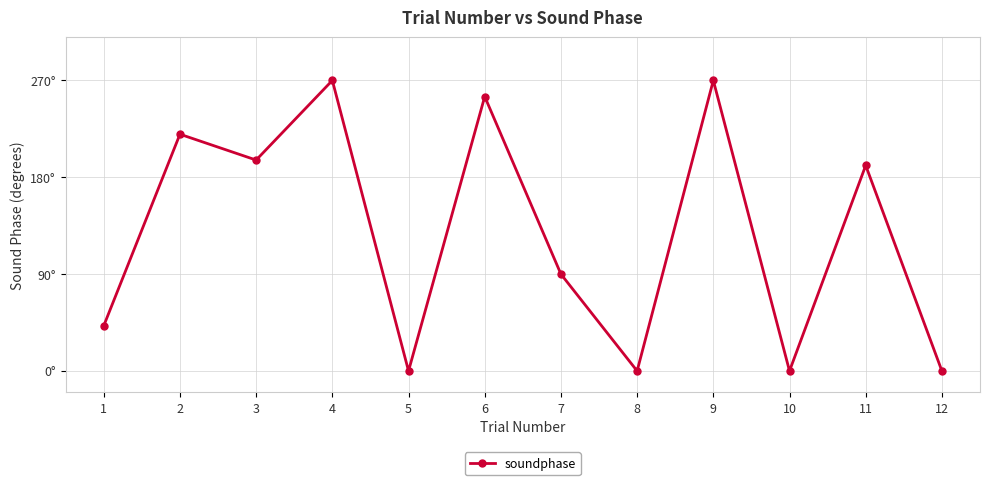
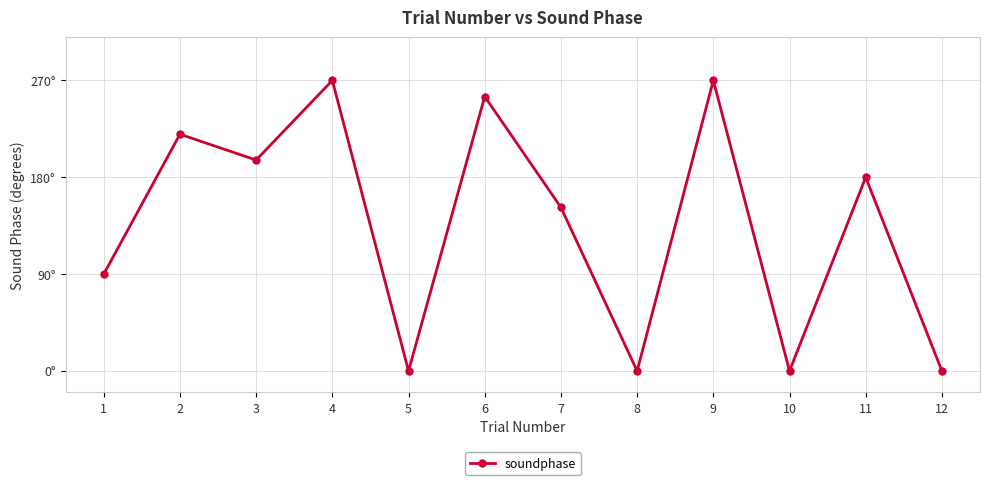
  {
-   "1": "42°",
+   "1": "90°",
    "2": "220°",
    "3": "196°",
    "4": "270°",
    "5": "0°",
    "6": "255°",
-   "7": "90°",
+   "7": "152°",
    "8": "0°",
    "9": "270°",
    "10": "0°",
-   "11": "191°",
+   "11": "180°",
    "12": "0°"
  }
